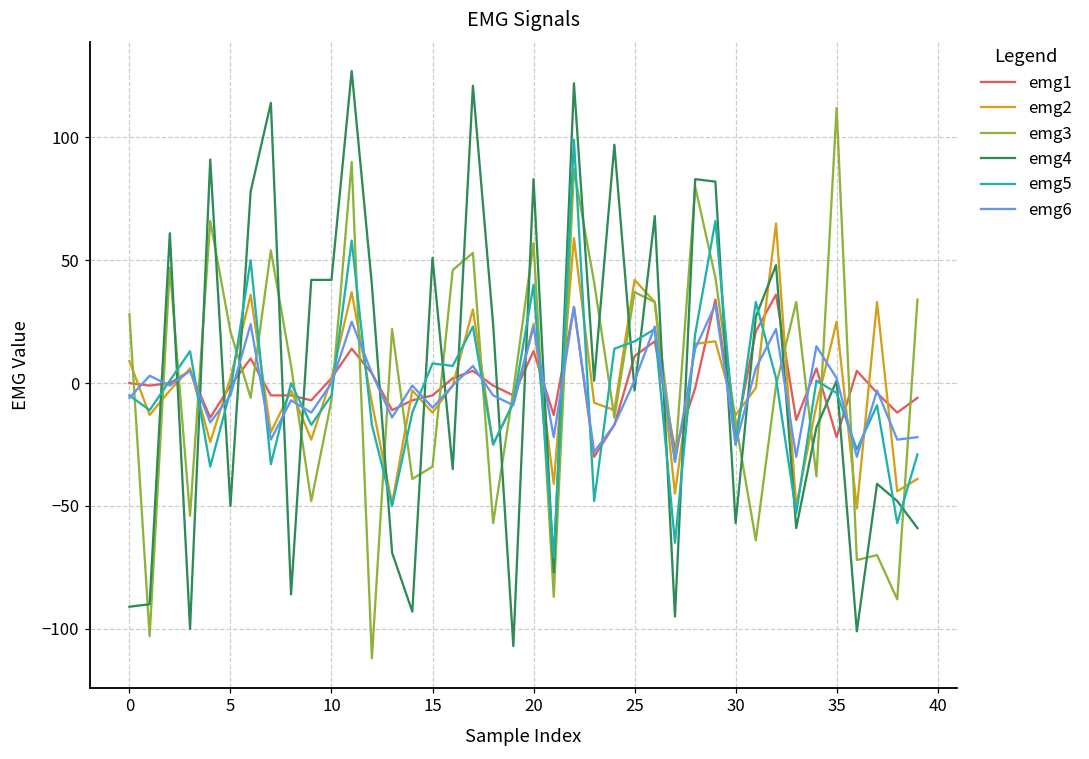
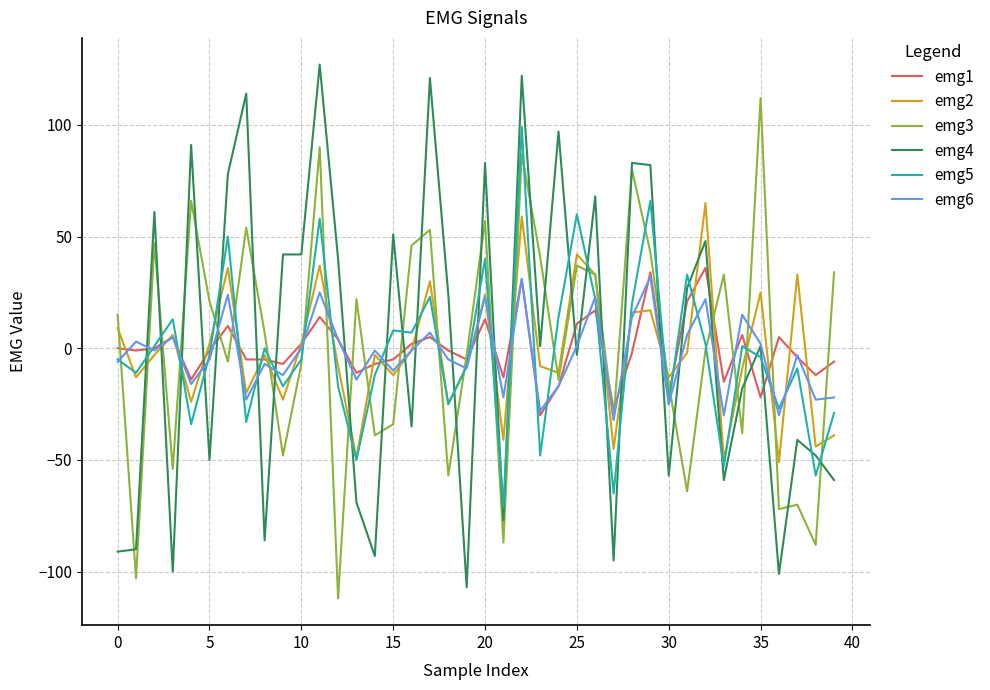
  {
    "emg1": {
      "0": 0,
      "5": -1,
      "15": -5,
      "20": 13,
      "25": 11,
      "30": -21,
      "35": -22
    },
    "emg2": {
      "0": 9,
      "5": 2,
      "15": -12,
      "25": 42,
      "30": -13,
      "35": 25
    },
    "emg3": {
-     "0": 28,
+     "0": 15,
      "5": 21,
      "10": -7,
      "15": -34,
      "20": 57,
      "25": 37,
      "30": -16,
      "35": 112
    },
    "emg4": {
      "0": -91,
      "5": -50,
      "10": 42,
      "15": 51,
      "20": 83,
      "25": -3,
      "30": -57
    },
    "emg5": {
      "5": -3,
      "10": -5,
      "15": 8,
      "20": 40,
-     "25": 17,
+     "25": 60,
      "35": -4
    },
    "emg6": {
      "5": -5,
      "10": 0,
      "15": -10,
      "25": 1
    }
  }
